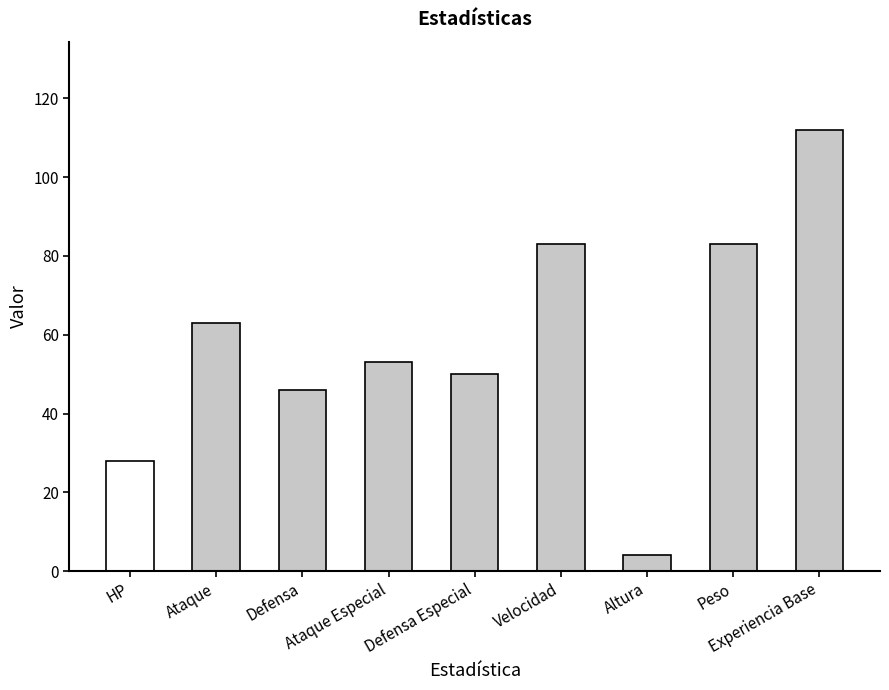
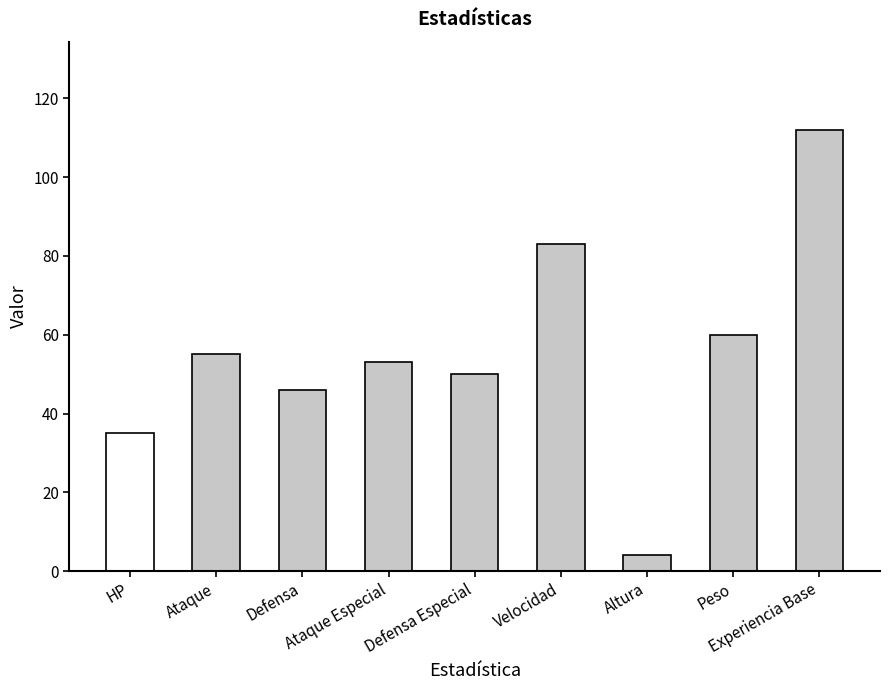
  {
-   "HP": 28,
-   "Ataque": 63,
+   "HP": 35,
+   "Ataque": 55,
    "Defensa": 46,
    "Ataque Especial": 53,
    "Defensa Especial": 50,
    "Velocidad": 83,
    "Altura": 4,
-   "Peso": 83,
+   "Peso": 60,
    "Experiencia Base": 112
  }
